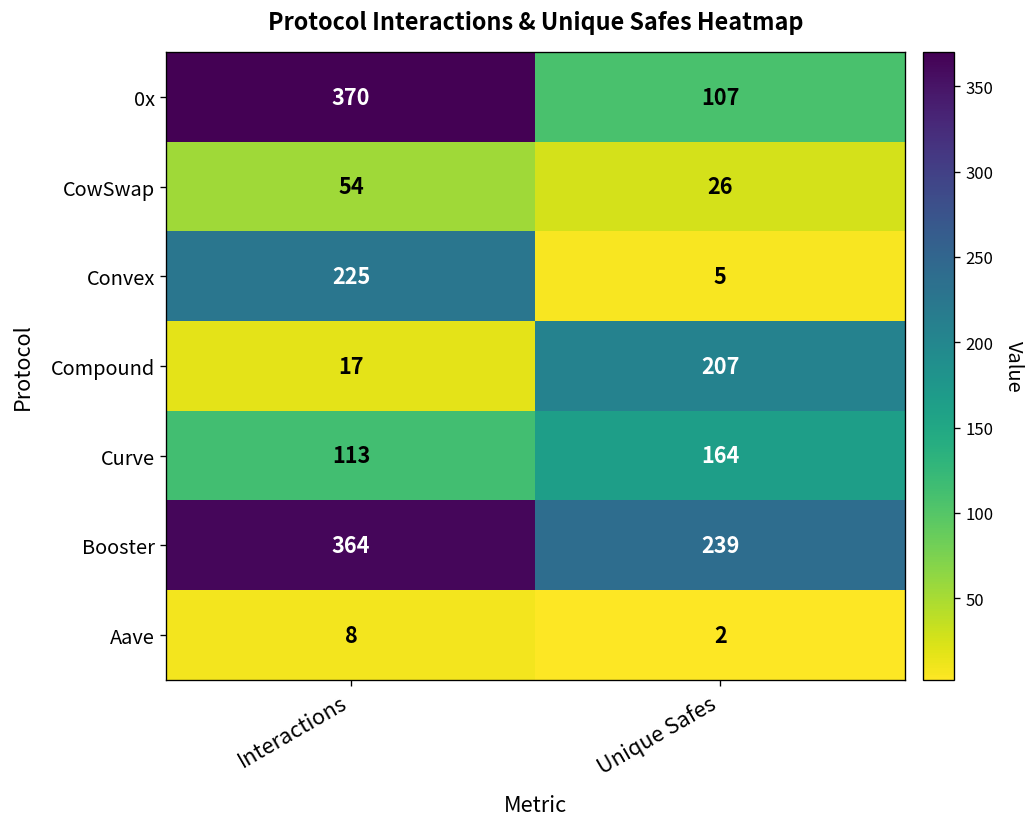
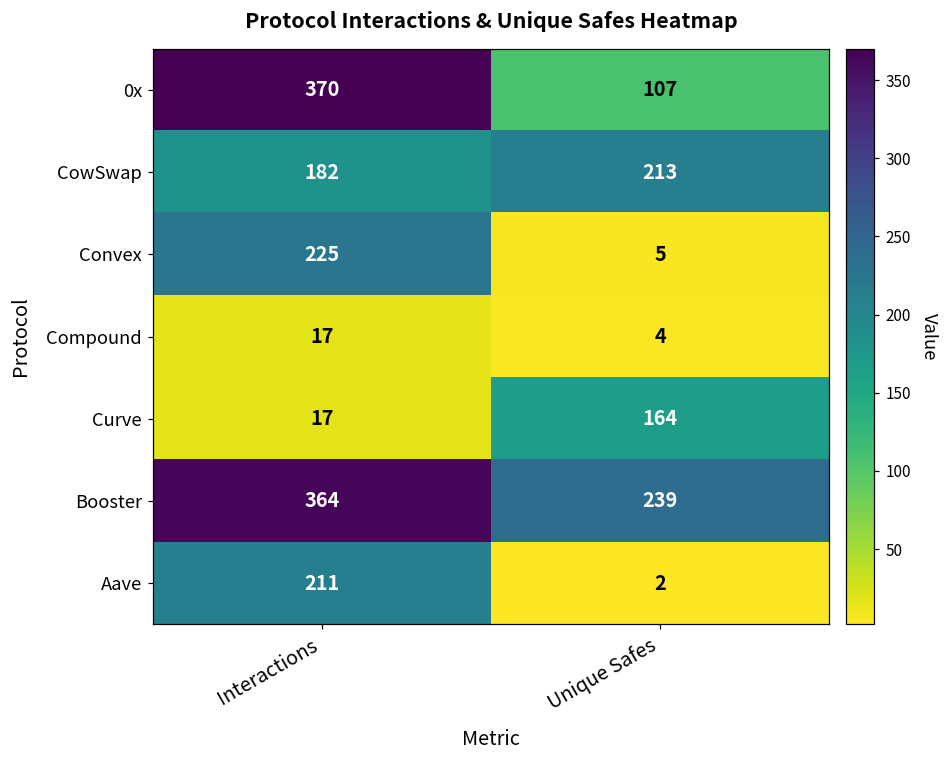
  {
    "0x": {
      "Interactions": 370,
      "Unique Safes": 107
    },
    "CowSwap": {
-     "Interactions": 54,
-     "Unique Safes": 26
+     "Interactions": 182,
+     "Unique Safes": 213
    },
    "Convex": {
      "Interactions": 225,
      "Unique Safes": 5
    },
    "Compound": {
      "Interactions": 17,
-     "Unique Safes": 207
+     "Unique Safes": 4
    },
    "Curve": {
-     "Interactions": 113,
+     "Interactions": 17,
      "Unique Safes": 164
    },
    "Booster": {
      "Interactions": 364,
      "Unique Safes": 239
    },
    "Aave": {
-     "Interactions": 8,
+     "Interactions": 211,
      "Unique Safes": 2
    }
  }
